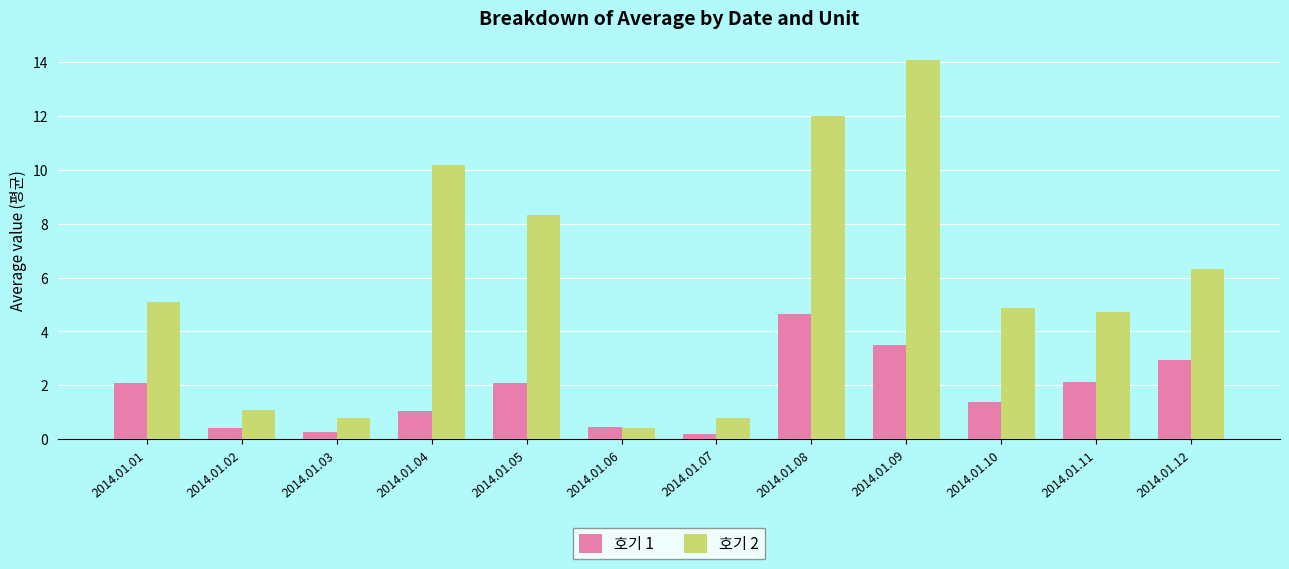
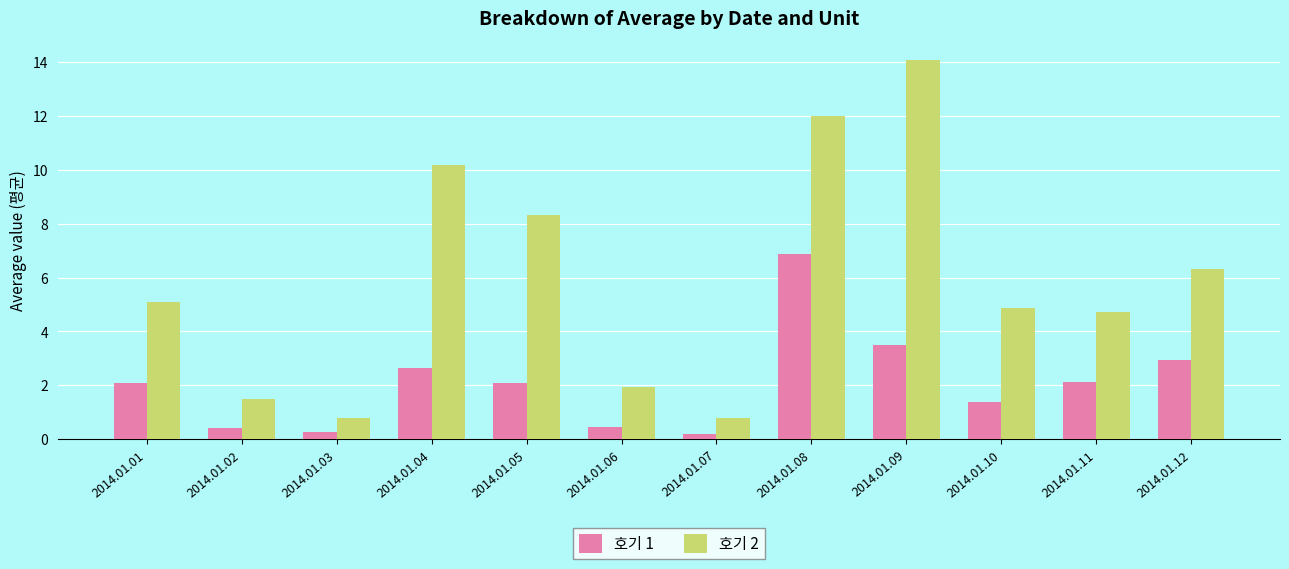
  {
    "호기 1": {
      "2014.01.01": 2.1,
      "2014.01.02": 0.4,
      "2014.01.03": 0.3,
-     "2014.01.04": 1.1,
+     "2014.01.04": 2.6,
      "2014.01.05": 2.1,
      "2014.01.06": 0.4,
      "2014.01.07": 0.2,
-     "2014.01.08": 4.7,
+     "2014.01.08": 6.9,
      "2014.01.09": 3.5,
      "2014.01.10": 1.4,
      "2014.01.11": 2.1,
      "2014.01.12": 3.0
    },
    "호기 2": {
      "2014.01.01": 5.1,
-     "2014.01.02": 1.1,
+     "2014.01.02": 1.5,
      "2014.01.03": 0.8,
      "2014.01.04": 10.2,
      "2014.01.05": 8.3,
-     "2014.01.06": 0.4,
+     "2014.01.06": 1.9,
      "2014.01.07": 0.8,
      "2014.01.08": 12.0,
      "2014.01.09": 14.1,
      "2014.01.10": 4.9,
      "2014.01.11": 4.7,
      "2014.01.12": 6.3
    }
  }
